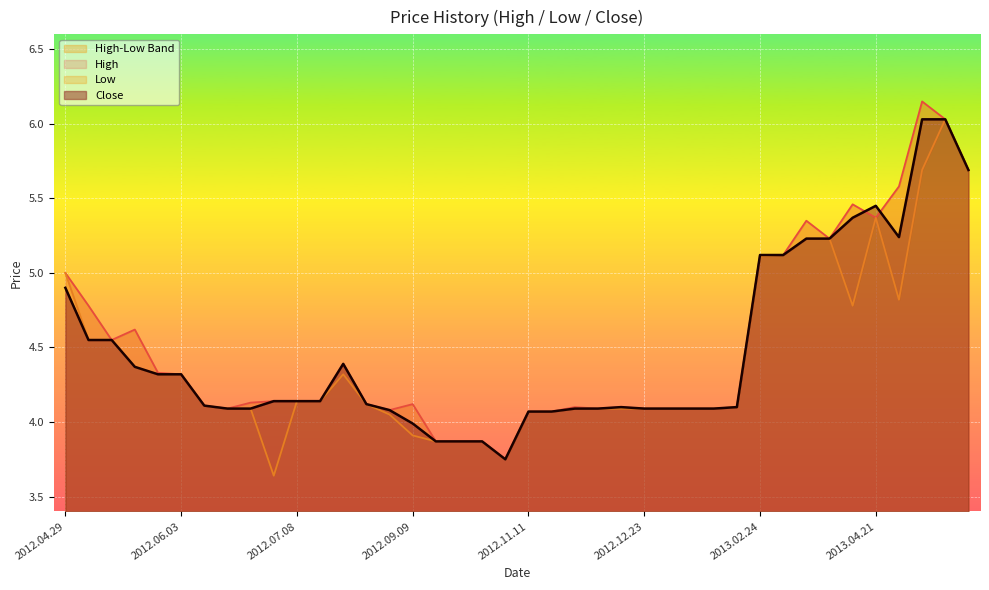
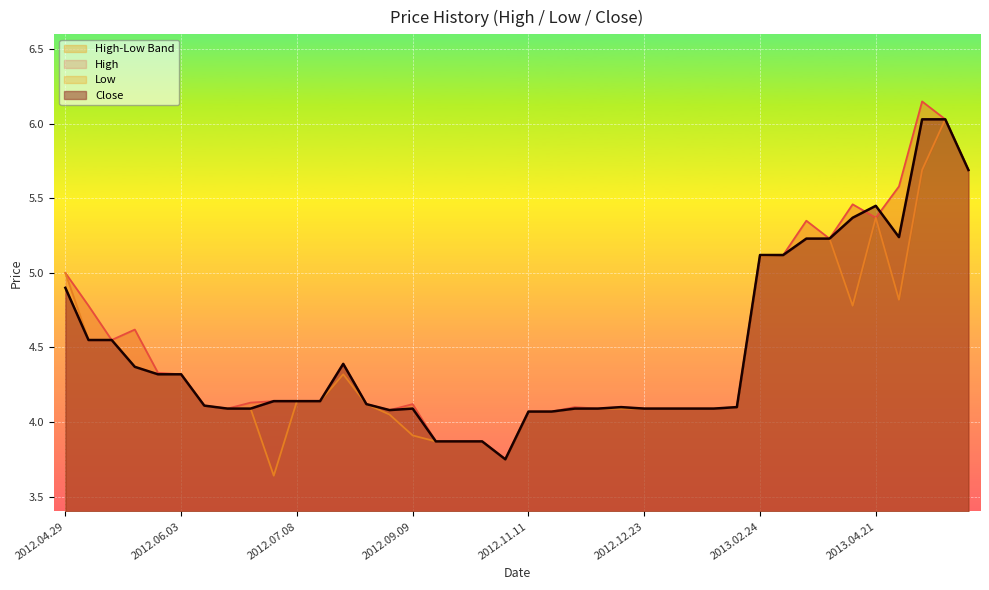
  {
    "Close": {
      "2012.04.29": 4.90,
-     "2012.09.09": 3.99,
+     "2012.09.09": 4.09,
      "2013.04.21": 5.45
    }
  }
